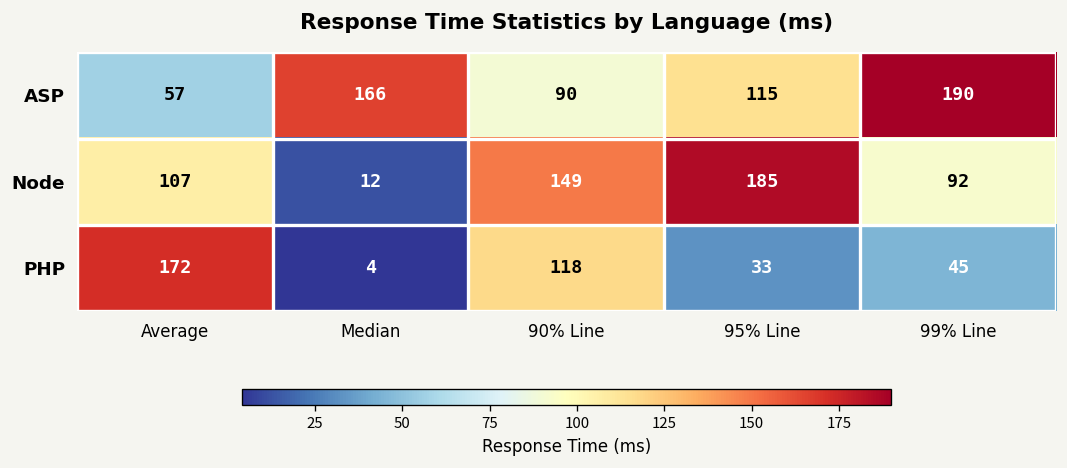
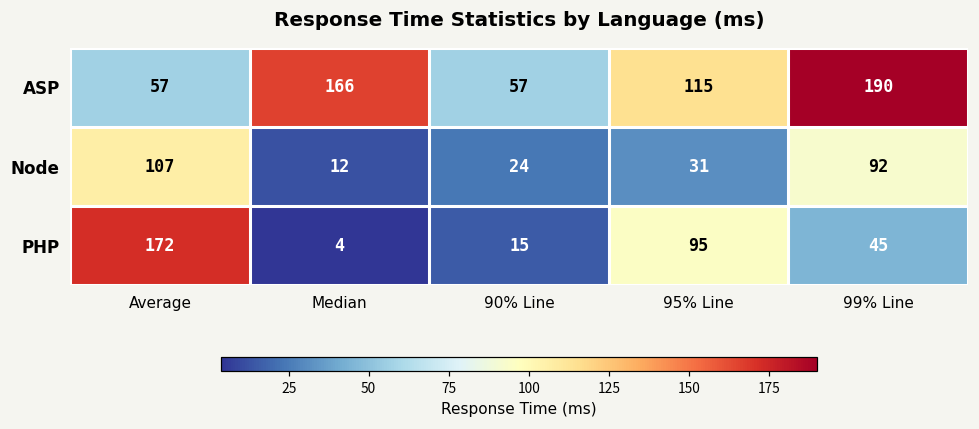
  {
    "ASP": {
      "Average": 57,
      "Median": 166,
-     "90% Line": 90,
+     "90% Line": 57,
      "95% Line": 115,
      "99% Line": 190
    },
    "Node": {
      "Average": 107,
      "Median": 12,
-     "90% Line": 149,
-     "95% Line": 185,
+     "90% Line": 24,
+     "95% Line": 31,
      "99% Line": 92
    },
    "PHP": {
      "Average": 172,
      "Median": 4,
-     "90% Line": 118,
-     "95% Line": 33,
+     "90% Line": 15,
+     "95% Line": 95,
      "99% Line": 45
    }
  }
